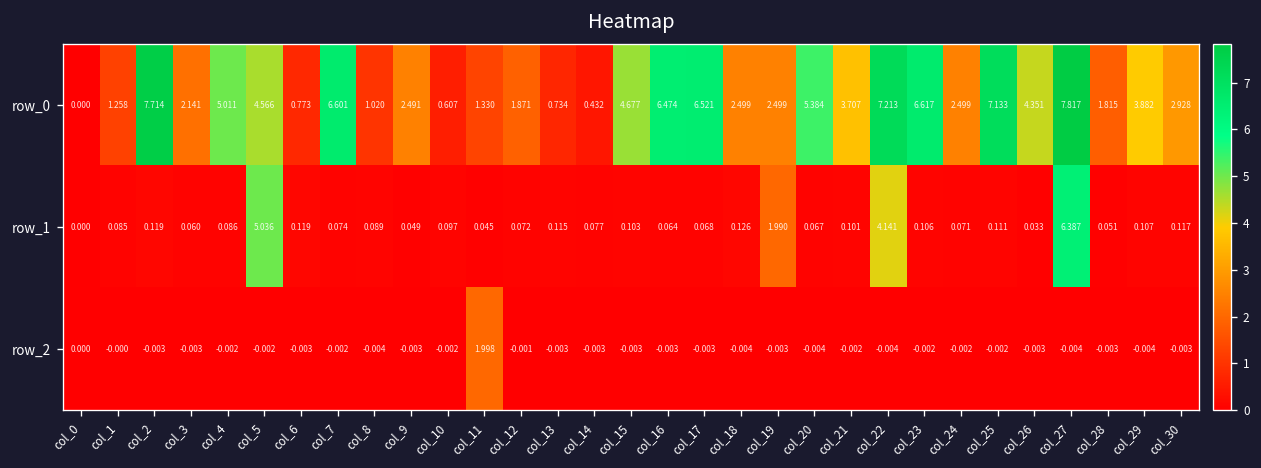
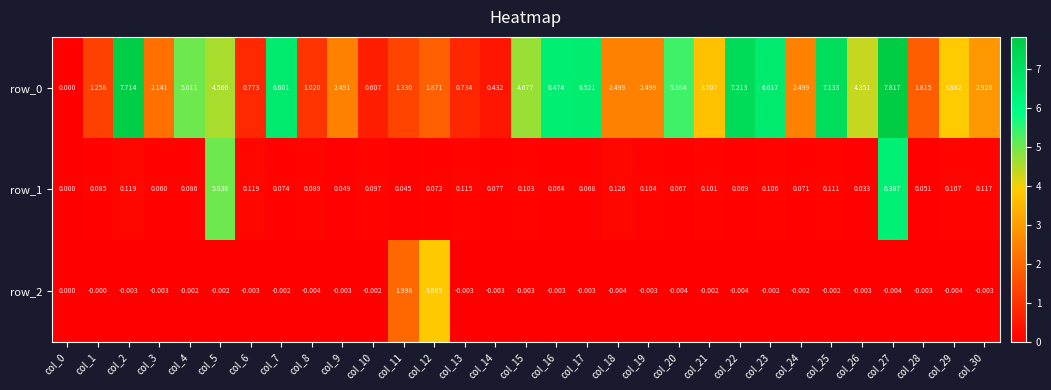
  {
    "row_0": {
      "col_0": 0.000,
      "col_1": 1.258,
      "col_2": 7.714,
      "col_3": 2.141,
      "col_4": 5.011,
      "col_5": 4.566,
      "col_6": 0.773,
      "col_7": 6.601,
      "col_8": 1.020,
      "col_9": 2.491,
      "col_10": 0.607,
      "col_11": 1.330,
      "col_12": 1.871,
      "col_13": 0.734,
      "col_14": 0.432,
      "col_15": 4.677,
      "col_16": 6.474,
      "col_17": 6.521,
      "col_18": 2.499,
      "col_19": 2.499,
      "col_20": 5.384,
      "col_21": 3.707,
      "col_22": 7.213,
      "col_23": 6.617,
      "col_24": 2.499,
      "col_25": 7.133,
      "col_26": 4.351,
      "col_27": 7.817,
      "col_28": 1.815,
      "col_29": 3.882,
      "col_30": 2.928
    },
    "row_1": {
      "col_0": 0.000,
      "col_1": 0.085,
      "col_2": 0.119,
      "col_3": 0.060,
      "col_4": 0.086,
      "col_5": 5.036,
      "col_6": 0.119,
      "col_7": 0.074,
      "col_8": 0.089,
      "col_9": 0.049,
      "col_10": 0.097,
      "col_11": 0.045,
      "col_12": 0.072,
      "col_13": 0.115,
      "col_14": 0.077,
      "col_15": 0.103,
      "col_16": 0.064,
      "col_17": 0.068,
      "col_18": 0.126,
-     "col_19": 1.990,
+     "col_19": 0.104,
      "col_20": 0.067,
      "col_21": 0.101,
-     "col_22": 4.141,
+     "col_22": 0.069,
      "col_23": 0.106,
      "col_24": 0.071,
      "col_25": 0.111,
      "col_26": 0.033,
      "col_27": 6.387,
      "col_28": 0.051,
      "col_29": 0.107,
      "col_30": 0.117
    },
    "row_2": {
      "col_0": 0.000,
      "col_1": -0.000,
      "col_2": -0.003,
      "col_3": -0.003,
      "col_4": -0.002,
      "col_5": -0.002,
      "col_6": -0.003,
      "col_7": -0.002,
      "col_8": -0.004,
      "col_9": -0.003,
      "col_10": -0.002,
      "col_11": 1.998,
-     "col_12": -0.001,
+     "col_12": 3.865,
      "col_13": -0.003,
      "col_14": -0.003,
      "col_15": -0.003,
      "col_16": -0.003,
      "col_17": -0.003,
      "col_18": -0.004,
      "col_19": -0.003,
      "col_20": -0.004,
      "col_21": -0.002,
      "col_22": -0.004,
      "col_23": -0.002,
      "col_24": -0.002,
      "col_25": -0.002,
      "col_26": -0.003,
      "col_27": -0.004,
      "col_28": -0.003,
      "col_29": -0.004,
      "col_30": -0.003
    }
  }
